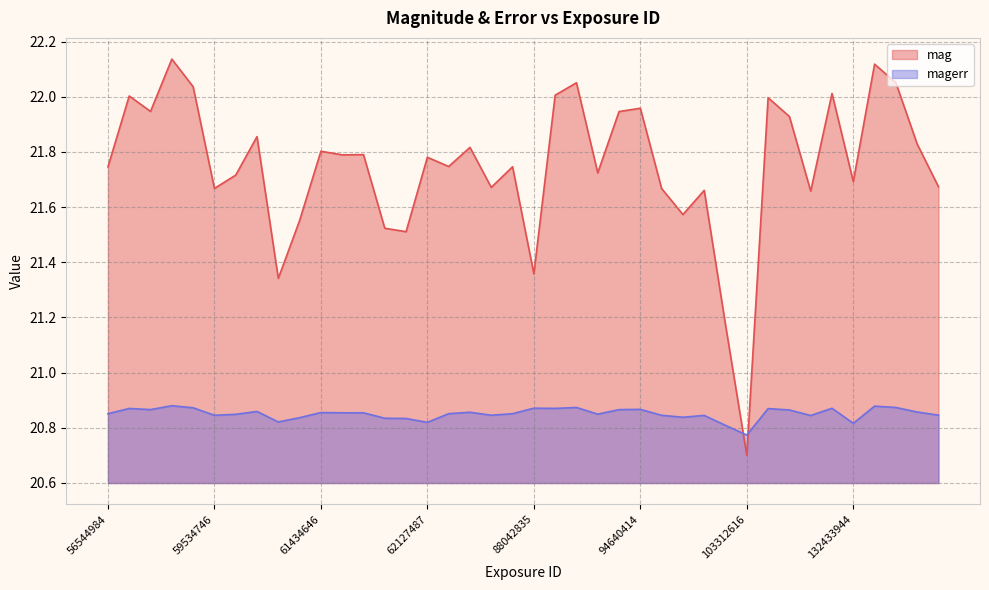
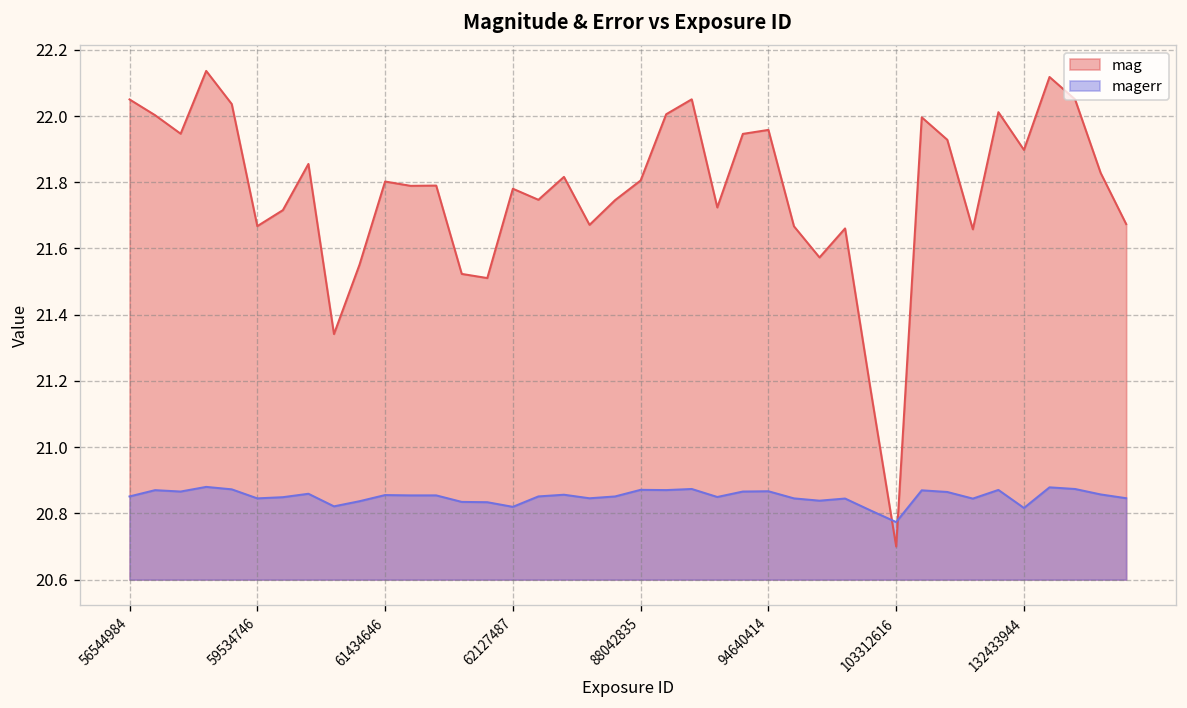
  {
    "mag": {
-     "56544984": 21.75,
+     "56544984": 22.05,
      "59534746": 21.67,
      "61434646": 21.80,
      "62127487": 21.78,
-     "88042835": 21.36,
+     "88042835": 21.81,
      "94640414": 21.96,
      "103312616": 20.70,
-     "132433944": 21.69
+     "132433944": 21.90
    },
    "magerr": {
      "56544984": 20.85,
      "59534746": 20.85,
      "61434646": 20.86,
      "62127487": 20.82,
      "88042835": 20.87,
      "94640414": 20.87,
      "103312616": 20.77,
      "132433944": 20.82
    }
  }
